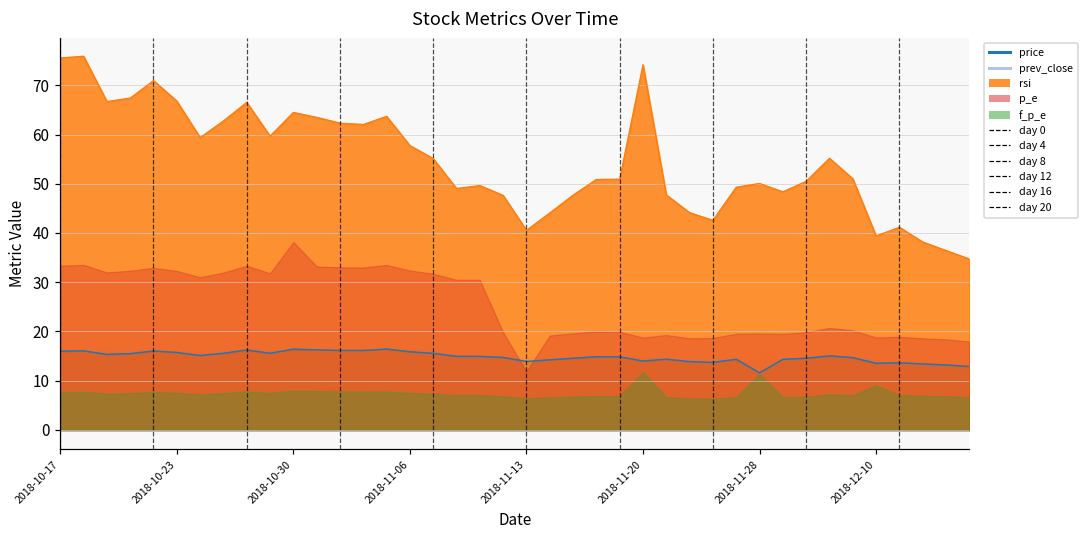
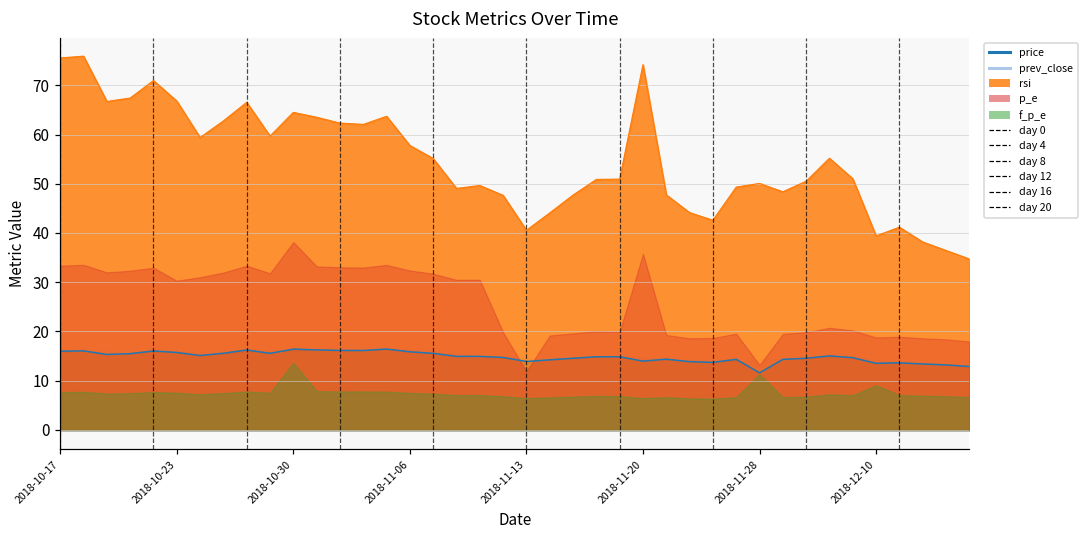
  {
    "price": {
      "2018-10-30": 16,
      "2018-11-13": 14,
      "2018-11-20": 14,
      "2018-12-10": 14
    },
    "prev_close": {
      "2018-10-30": 16,
      "2018-11-13": 15,
      "2018-11-20": 15,
      "2018-11-28": 14,
      "2018-12-10": 14
    },
    "rsi": {
      "2018-10-23": 67,
      "2018-10-30": 64,
      "2018-11-06": 58,
      "2018-11-13": 41,
      "2018-11-20": 74,
      "2018-11-28": 50,
      "2018-12-10": 39
    },
    "p_e": {
-     "2018-10-23": 32,
+     "2018-10-23": 30,
      "2018-10-30": 38,
      "2018-11-06": 32,
      "2018-11-13": 12,
-     "2018-11-20": 19,
-     "2018-11-28": 20,
+     "2018-11-20": 36,
+     "2018-11-28": 13,
      "2018-12-10": 19
    },
    "f_p_e": {
      "2018-10-23": 8,
-     "2018-10-30": 8,
+     "2018-10-30": 14,
      "2018-11-06": 8,
      "2018-11-13": 6,
-     "2018-11-20": 12,
+     "2018-11-20": 6,
      "2018-12-10": 9
    }
  }
